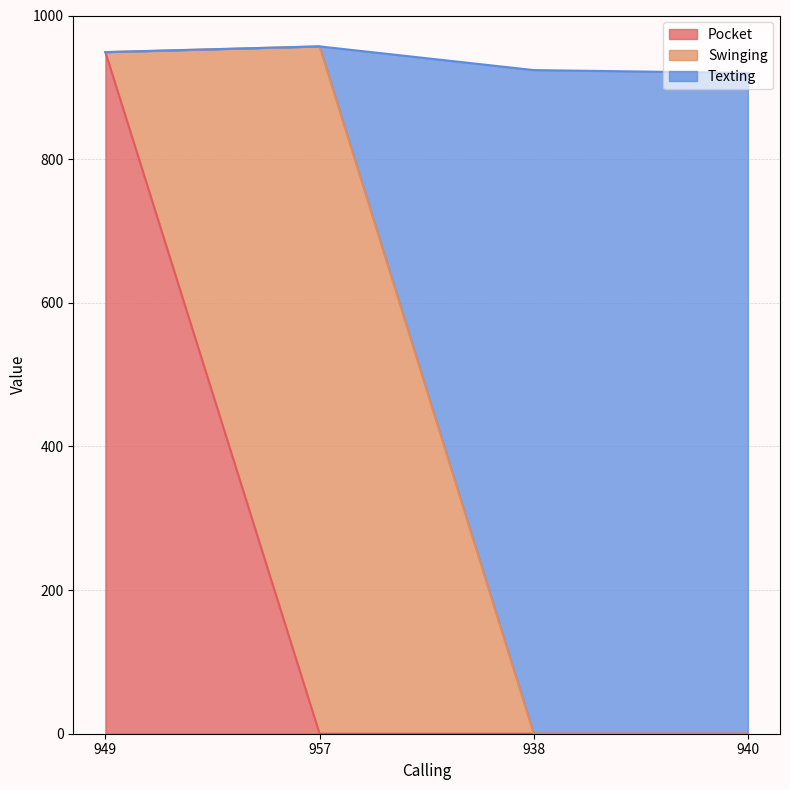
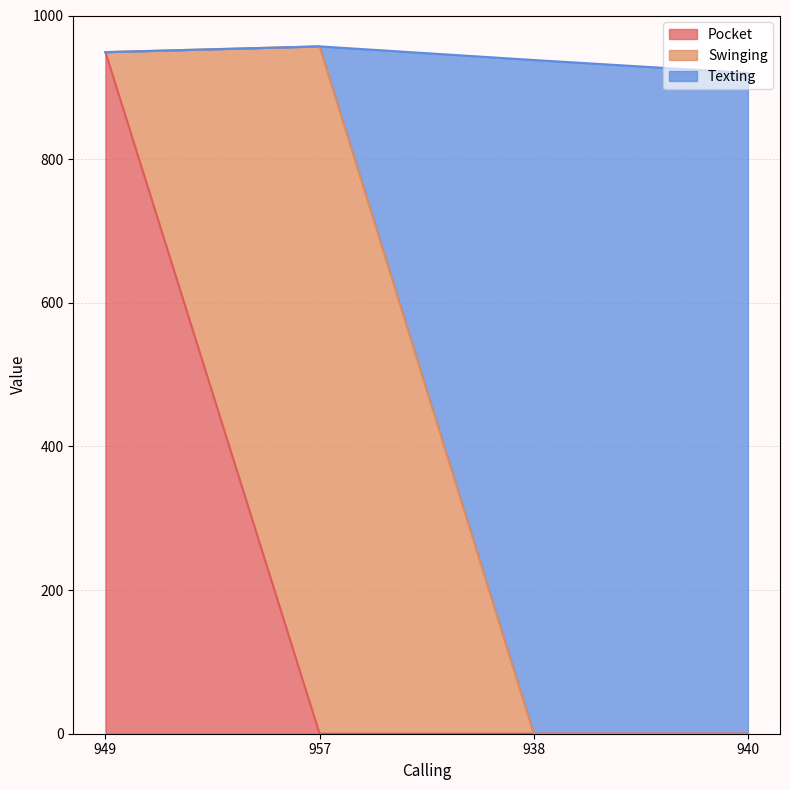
  {
    "Texting": {
-     "938": 920
+     "938": 940
    }
  }
